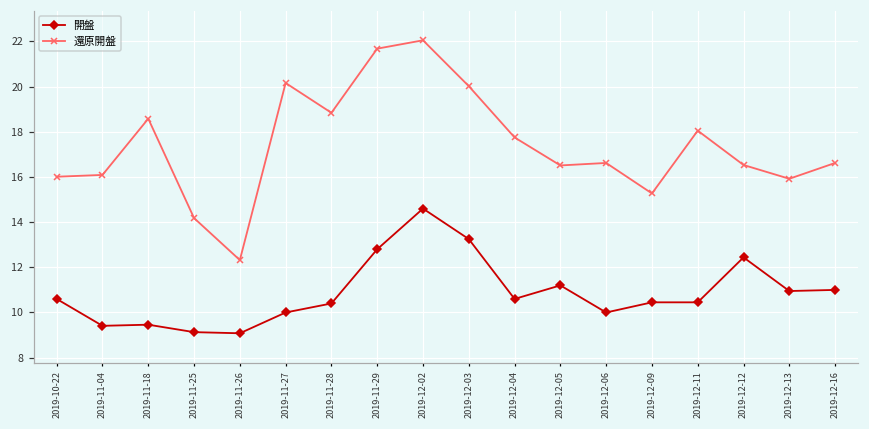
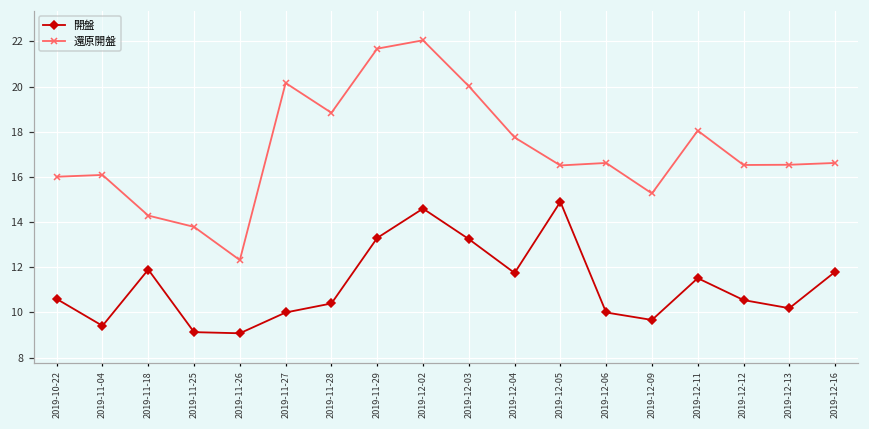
  {
    "開盤": {
      "2019-10-22": 10.6,
      "2019-11-04": 9.4,
-     "2019-11-18": 9.5,
+     "2019-11-18": 11.9,
      "2019-11-25": 9.1,
      "2019-11-26": 9.1,
      "2019-11-27": 10.0,
      "2019-11-28": 10.4,
-     "2019-11-29": 12.8,
+     "2019-11-29": 13.3,
      "2019-12-02": 14.6,
      "2019-12-03": 13.3,
-     "2019-12-04": 10.6,
-     "2019-12-05": 11.2,
+     "2019-12-04": 11.8,
+     "2019-12-05": 14.9,
      "2019-12-06": 10.0,
-     "2019-12-09": 10.5,
-     "2019-12-11": 10.5,
-     "2019-12-12": 12.4,
-     "2019-12-13": 11.0,
-     "2019-12-16": 11.0
+     "2019-12-09": 9.7,
+     "2019-12-11": 11.5,
+     "2019-12-12": 10.6,
+     "2019-12-13": 10.2,
+     "2019-12-16": 11.8
    },
    "還原開盤": {
      "2019-10-22": 16.0,
      "2019-11-04": 16.1,
-     "2019-11-18": 18.6,
-     "2019-11-25": 14.2,
+     "2019-11-18": 14.3,
+     "2019-11-25": 13.8,
      "2019-11-26": 12.3,
      "2019-11-27": 20.2,
      "2019-11-28": 18.8,
      "2019-11-29": 21.7,
      "2019-12-02": 22.1,
      "2019-12-03": 20.0,
      "2019-12-04": 17.8,
      "2019-12-05": 16.5,
      "2019-12-06": 16.6,
      "2019-12-09": 15.3,
      "2019-12-11": 18.1,
      "2019-12-12": 16.5,
-     "2019-12-13": 15.9,
+     "2019-12-13": 16.5,
      "2019-12-16": 16.6
    }
  }
